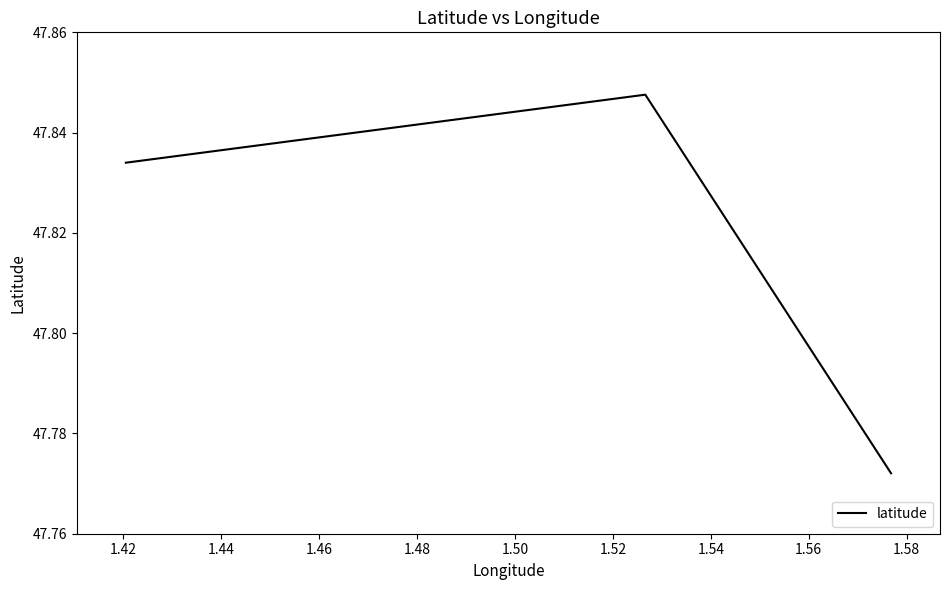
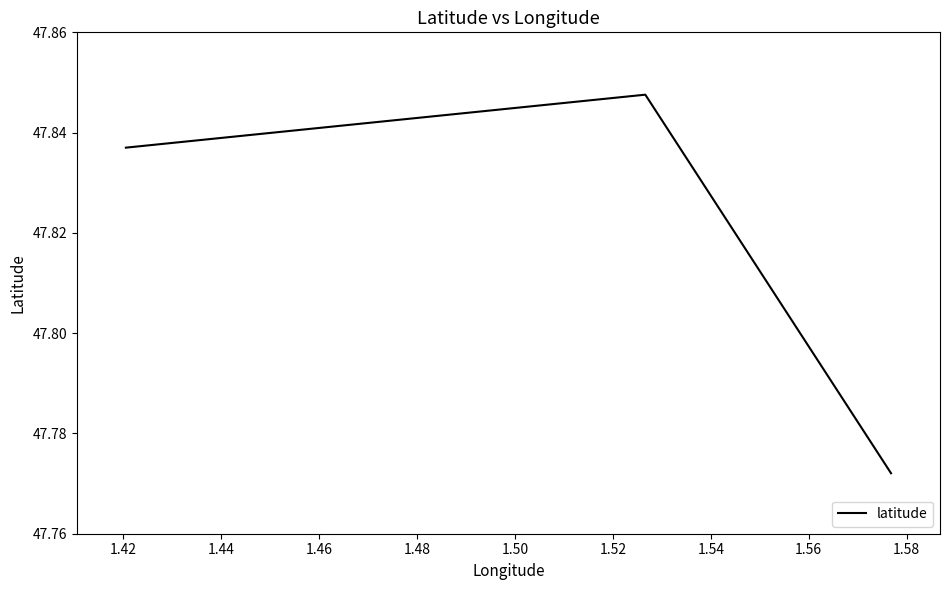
  {
-   "1.42": 47.834
+   "1.42": 47.837
  }
